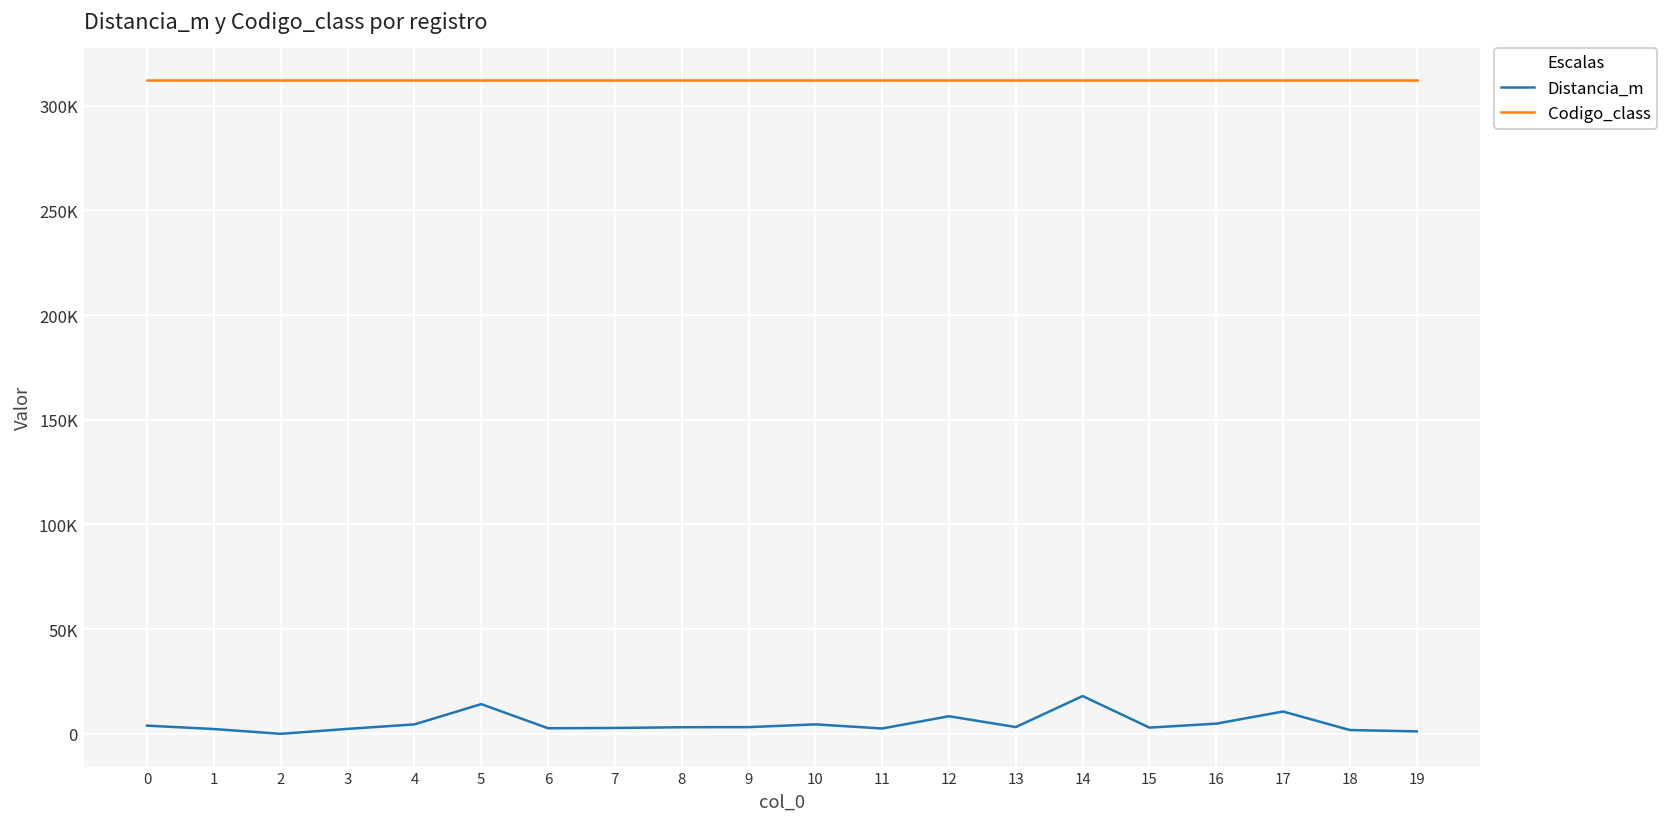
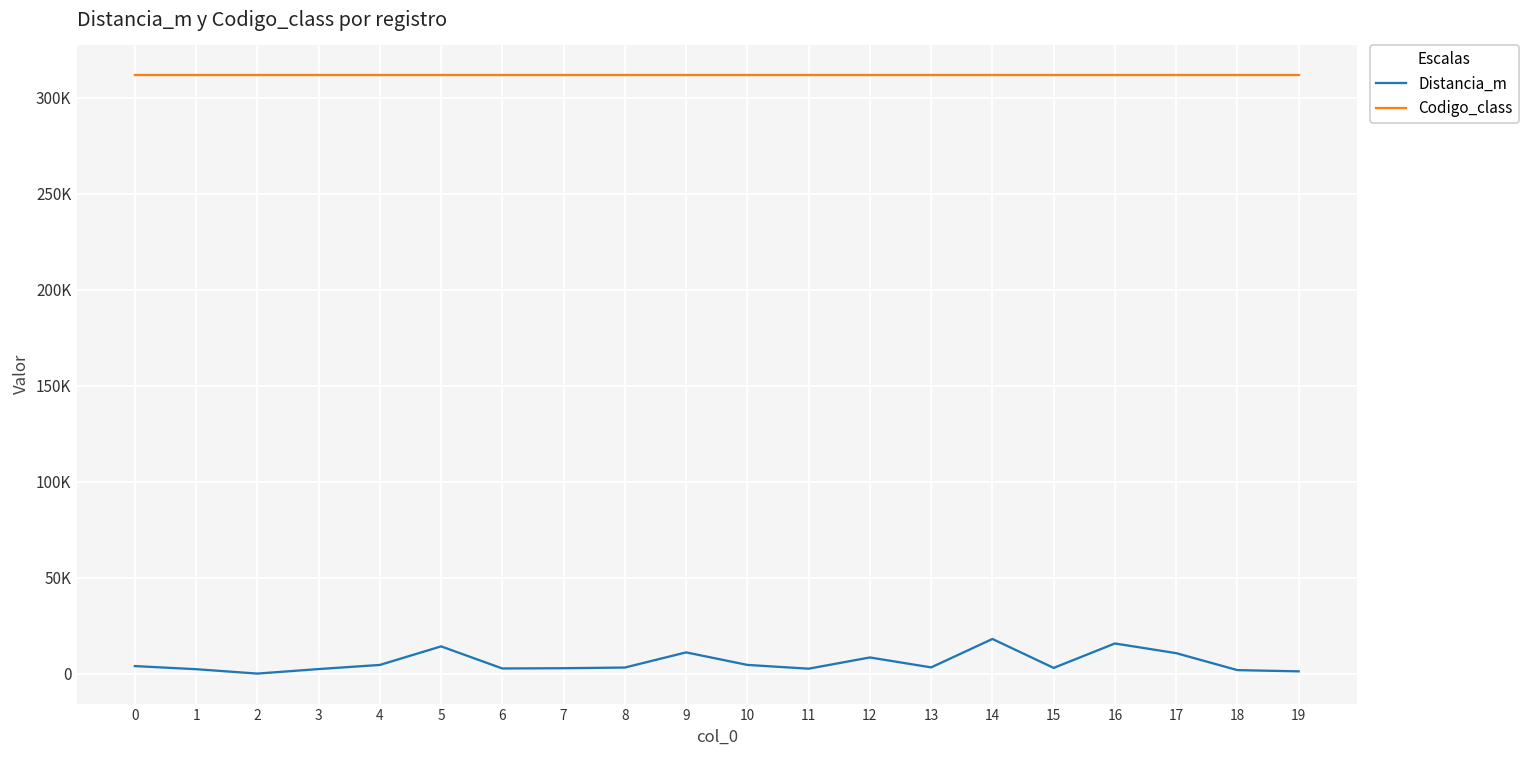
  {
    "Distancia_m": {
      "0": 4000,
      "1": 2000,
      "2": 0,
      "3": 2000,
      "4": 5000,
      "5": 14000,
      "6": 3000,
      "7": 3000,
      "8": 3000,
-     "9": 3000,
+     "9": 11000,
      "10": 5000,
      "11": 3000,
      "12": 8000,
      "13": 3000,
      "14": 18000,
      "15": 3000,
-     "16": 5000,
+     "16": 16000,
      "17": 11000,
      "18": 2000,
      "19": 1000
    },
    "Codigo_class": {
      "0": 312000,
      "1": 312000,
      "2": 312000,
      "3": 312000,
      "4": 312000,
      "5": 312000,
      "6": 312000,
      "7": 312000,
      "8": 312000,
      "9": 312000,
      "10": 312000,
      "11": 312000,
      "12": 312000,
      "13": 312000,
      "14": 312000,
      "15": 312000,
      "16": 312000,
      "17": 312000,
      "18": 312000,
      "19": 312000
    }
  }
